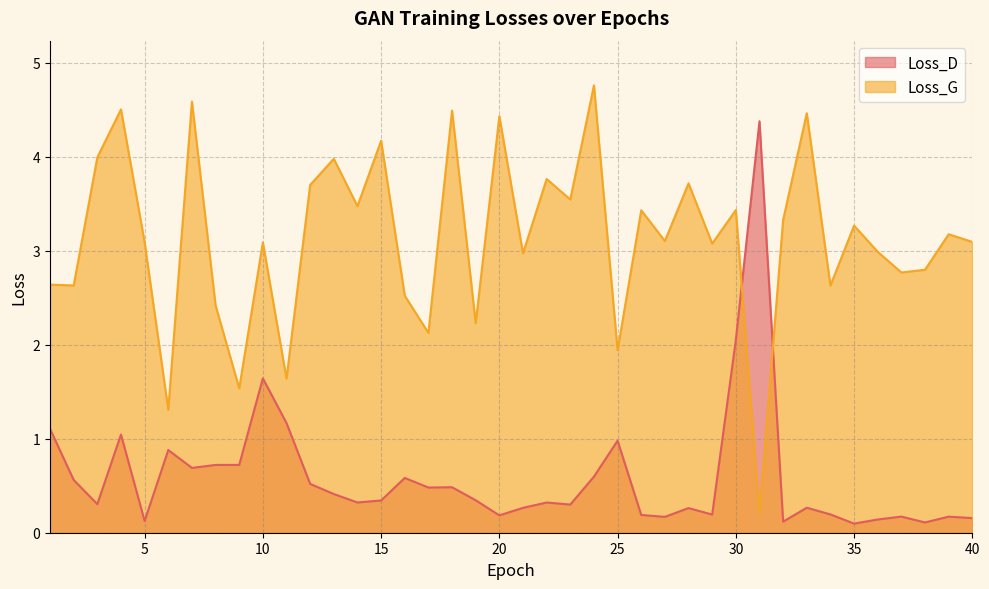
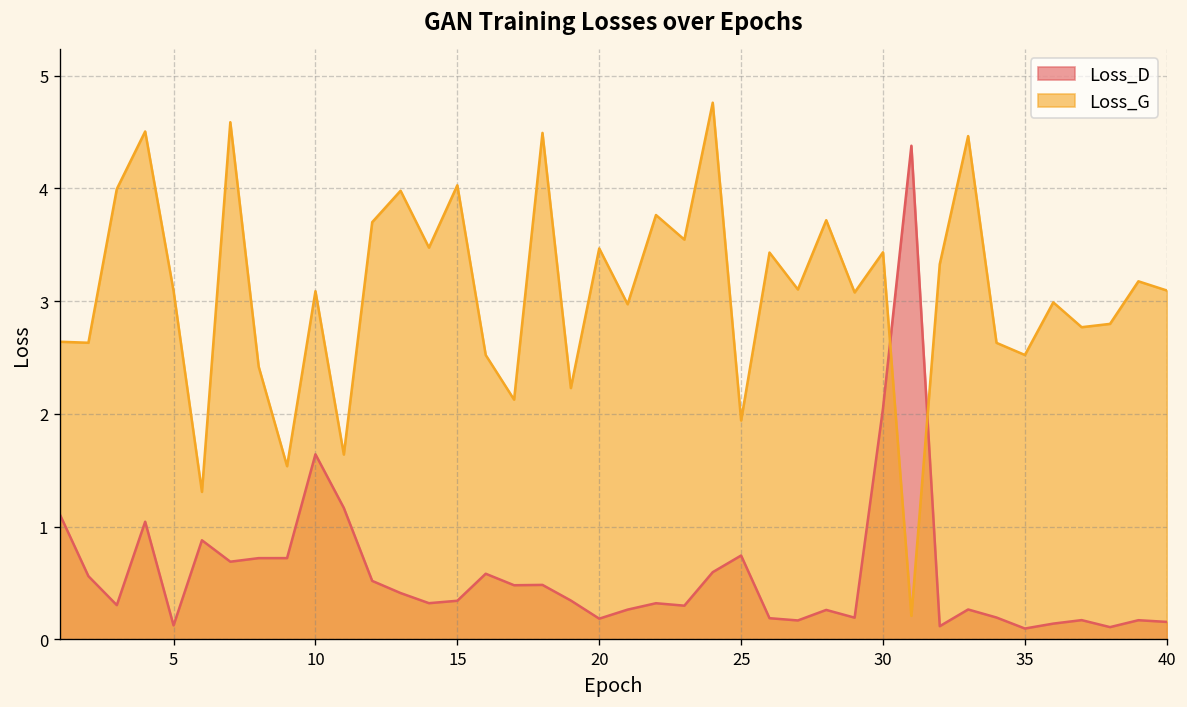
  {
    "Loss_D": {
      "5": 0.1,
      "10": 1.6,
      "15": 0.3,
      "20": 0.2,
-     "25": 1.0,
+     "25": 0.7,
      "30": 2.1,
      "35": 0.1,
      "40": 0.2
    },
    "Loss_G": {
      "5": 3.1,
      "10": 3.1,
-     "15": 4.2,
-     "20": 4.4,
+     "15": 4.0,
+     "20": 3.5,
      "25": 1.9,
      "30": 3.4,
-     "35": 3.3,
+     "35": 2.5,
      "40": 3.1
    }
  }
